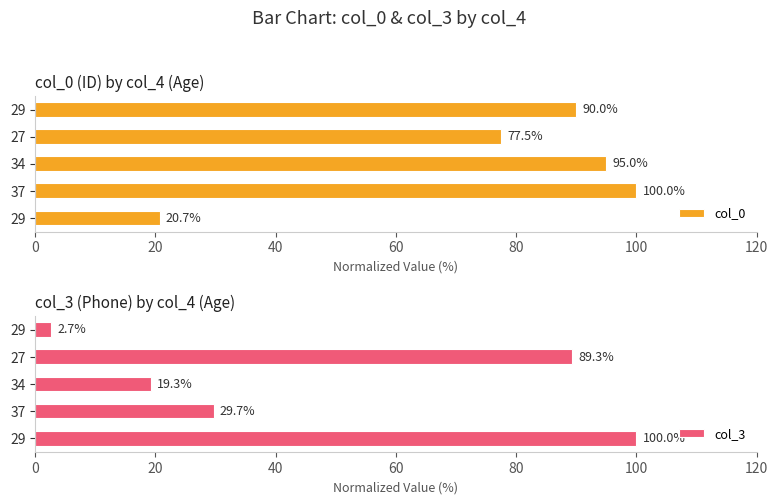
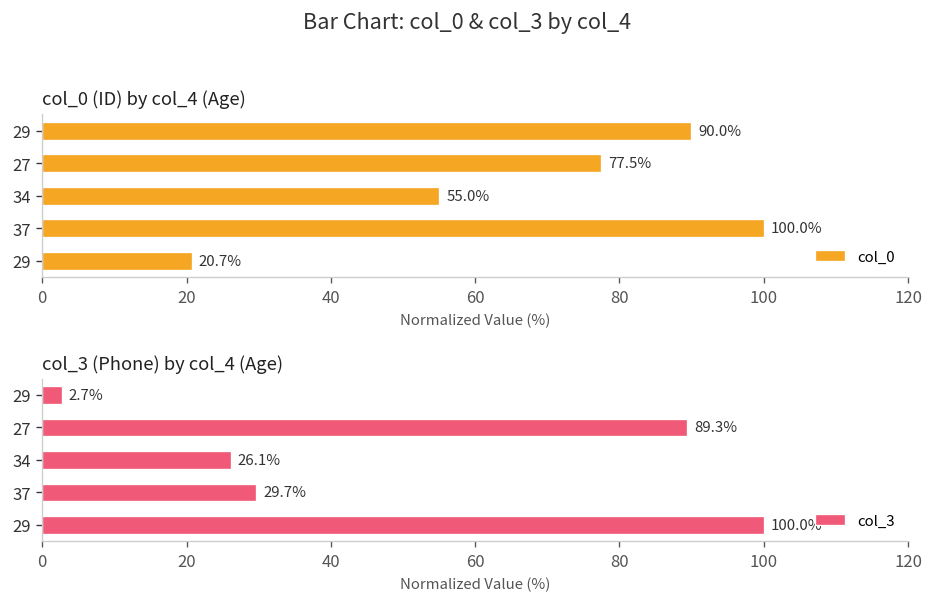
  {
    "col_0 (ID) by col_4 (Age)": {
      "27": "77.5%",
-     "34": "95.0%",
+     "34": "55.0%",
      "37": "100.0%"
    },
    "col_3 (Phone) by col_4 (Age)": {
      "27": "89.3%",
-     "34": "19.3%",
+     "34": "26.1%",
      "37": "29.7%"
    }
  }
